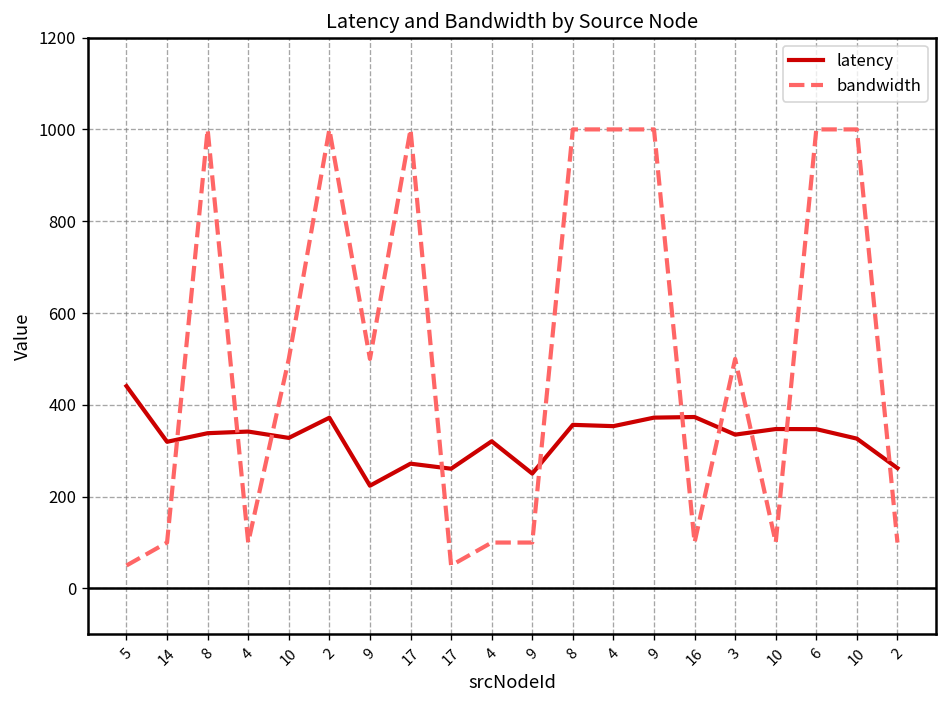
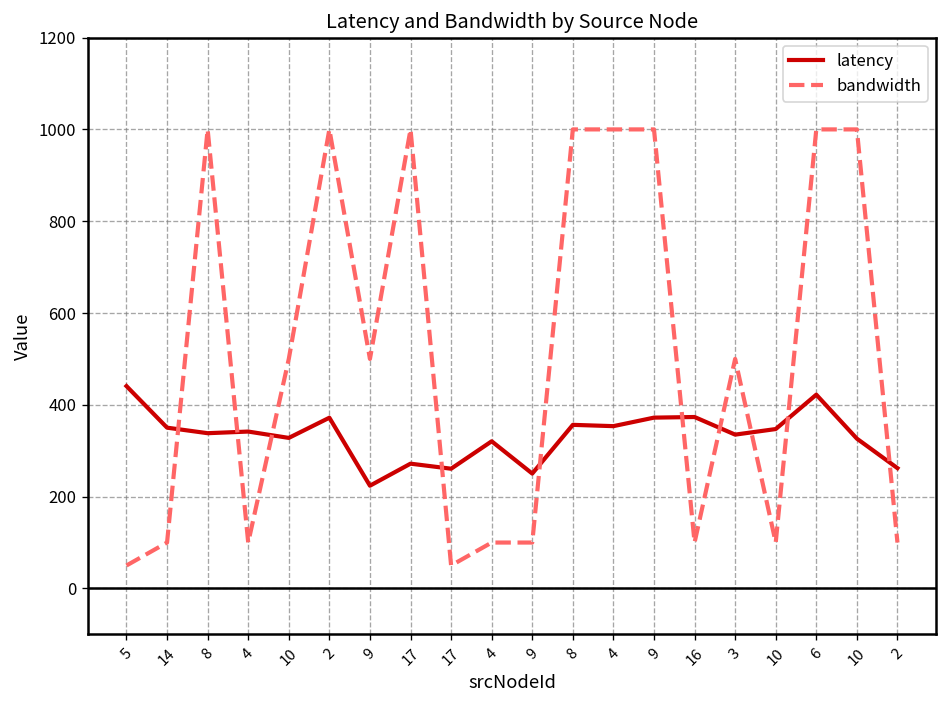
  {
    "latency": {
      "5": 440,
-     "14": 320,
+     "14": 350,
      "16": 370,
      "3": 340,
-     "6": 350
+     "6": 420
    },
    "bandwidth": {
      "5": 50,
      "14": 100,
      "16": 100,
      "3": 500,
      "6": 1000
    }
  }
